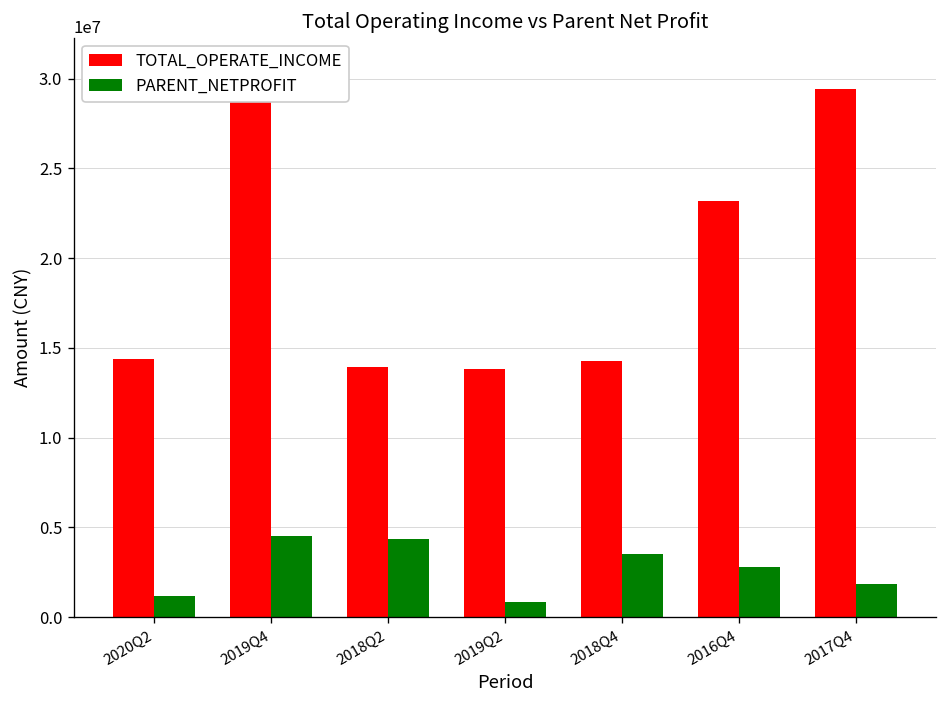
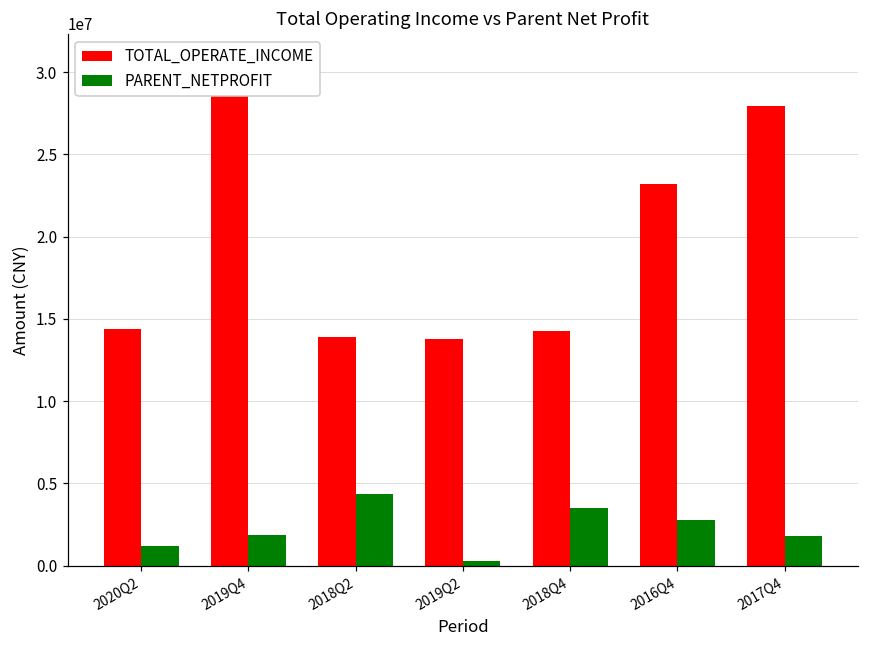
  {
    "TOTAL_OPERATE_INCOME": {
      "2020Q2": 14400000,
      "2018Q2": 13900000,
      "2019Q2": 13800000,
      "2018Q4": 14300000,
      "2016Q4": 23200000,
-     "2017Q4": 29400000
+     "2017Q4": 27900000
    },
    "PARENT_NETPROFIT": {
      "2020Q2": 1200000,
-     "2019Q4": 4500000,
+     "2019Q4": 1900000,
      "2018Q2": 4300000,
-     "2019Q2": 800000,
+     "2019Q2": 300000,
      "2018Q4": 3500000,
      "2016Q4": 2800000,
      "2017Q4": 1800000
    }
  }
